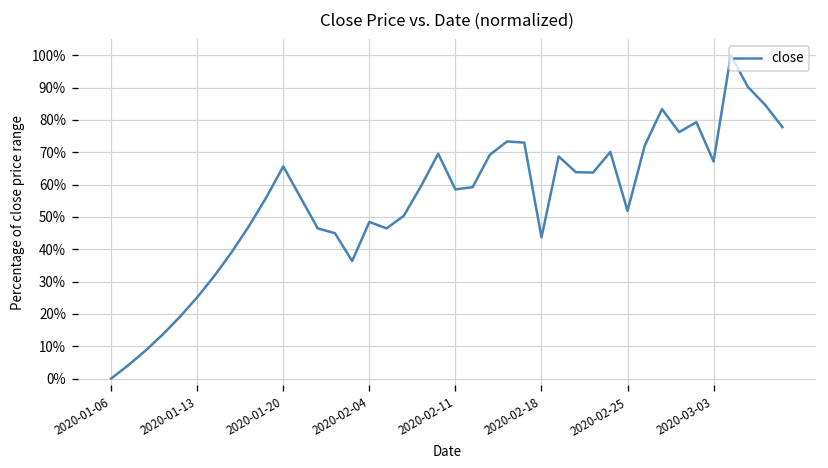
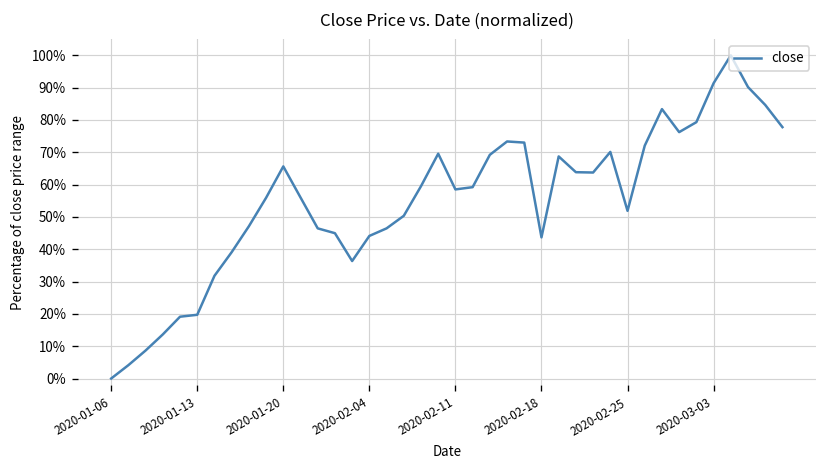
  {
    "2020-01-06": "0%",
-   "2020-01-13": "25%",
+   "2020-01-13": "20%",
    "2020-01-20": "66%",
-   "2020-02-04": "48%",
+   "2020-02-04": "44%",
    "2020-02-11": "59%",
    "2020-02-18": "44%",
    "2020-02-25": "52%",
-   "2020-03-03": "67%"
+   "2020-03-03": "91%"
  }
